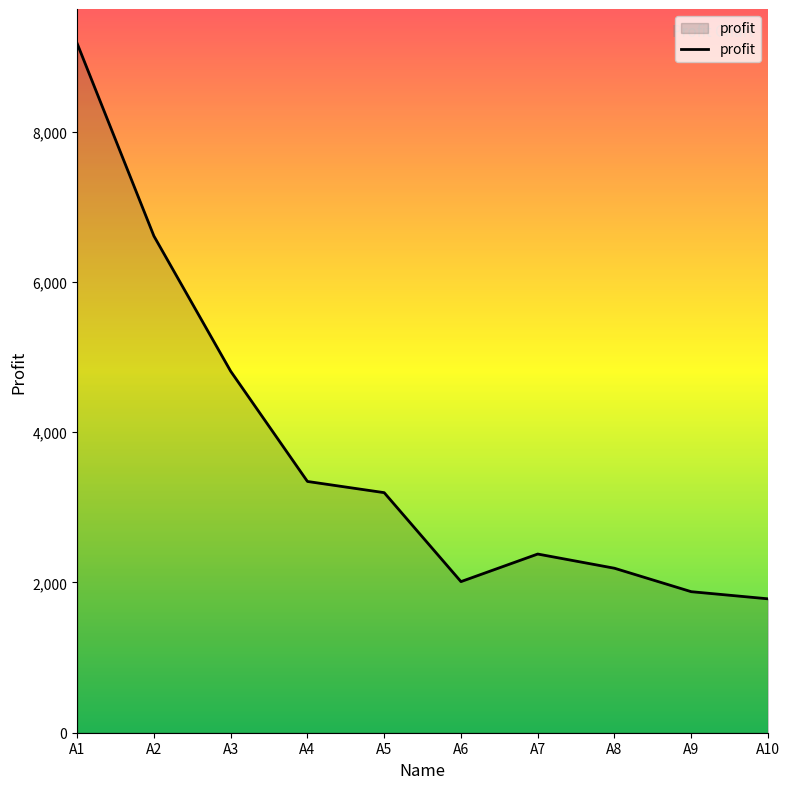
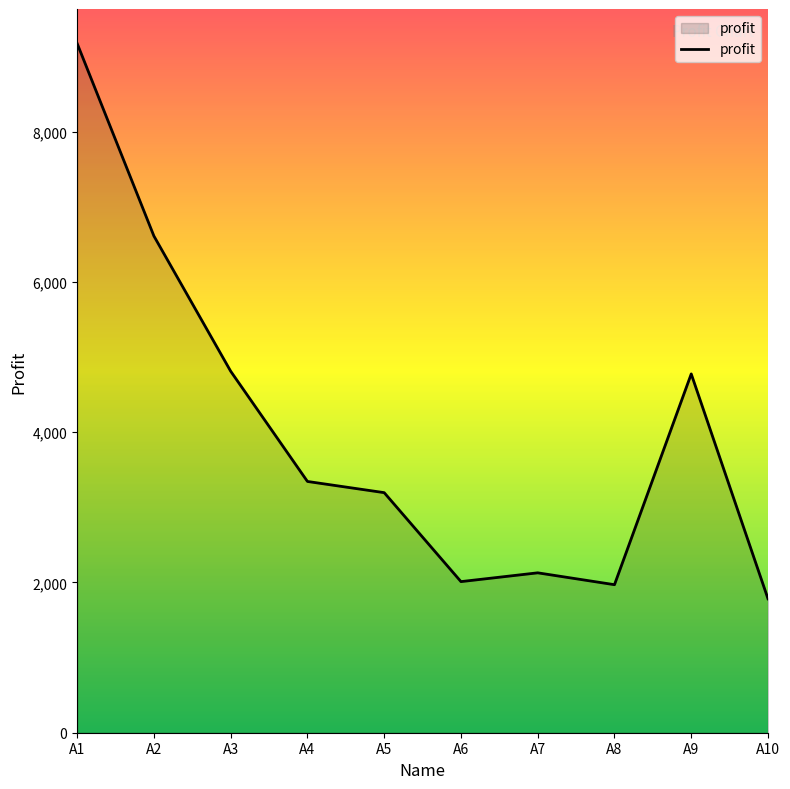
  {
    "A1": "9,200",
    "A2": "6,600",
    "A3": "4,800",
    "A4": "3,300",
    "A5": "3,200",
    "A6": "2,000",
-   "A7": "2,400",
-   "A8": "2,200",
-   "A9": "1,900",
+   "A7": "2,100",
+   "A8": "2,000",
+   "A9": "4,800",
    "A10": "1,800"
  }
